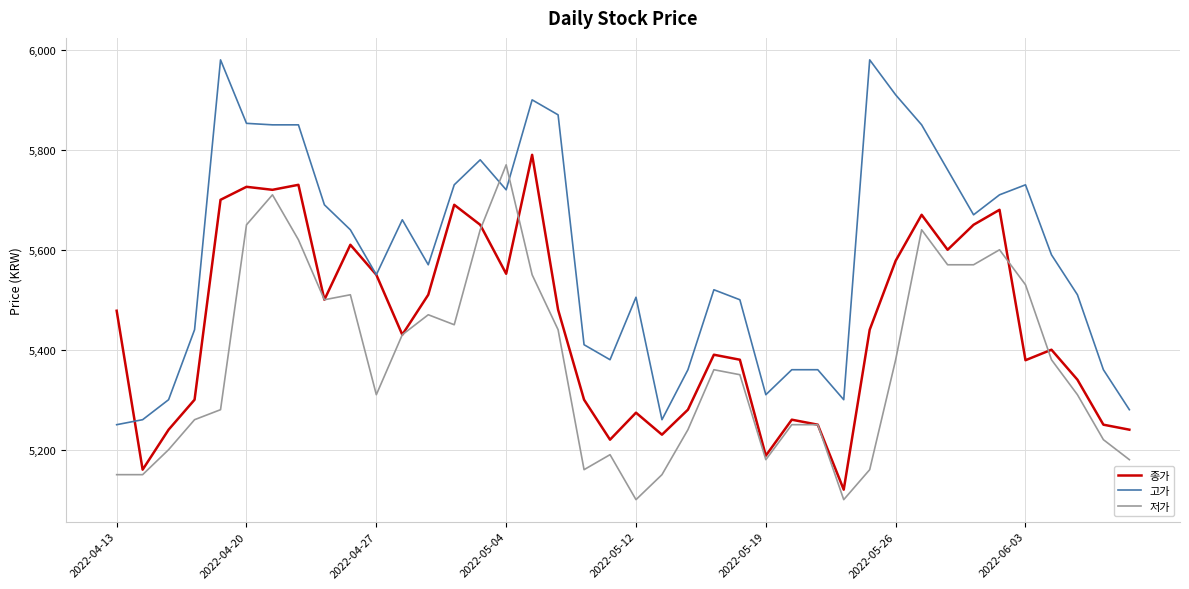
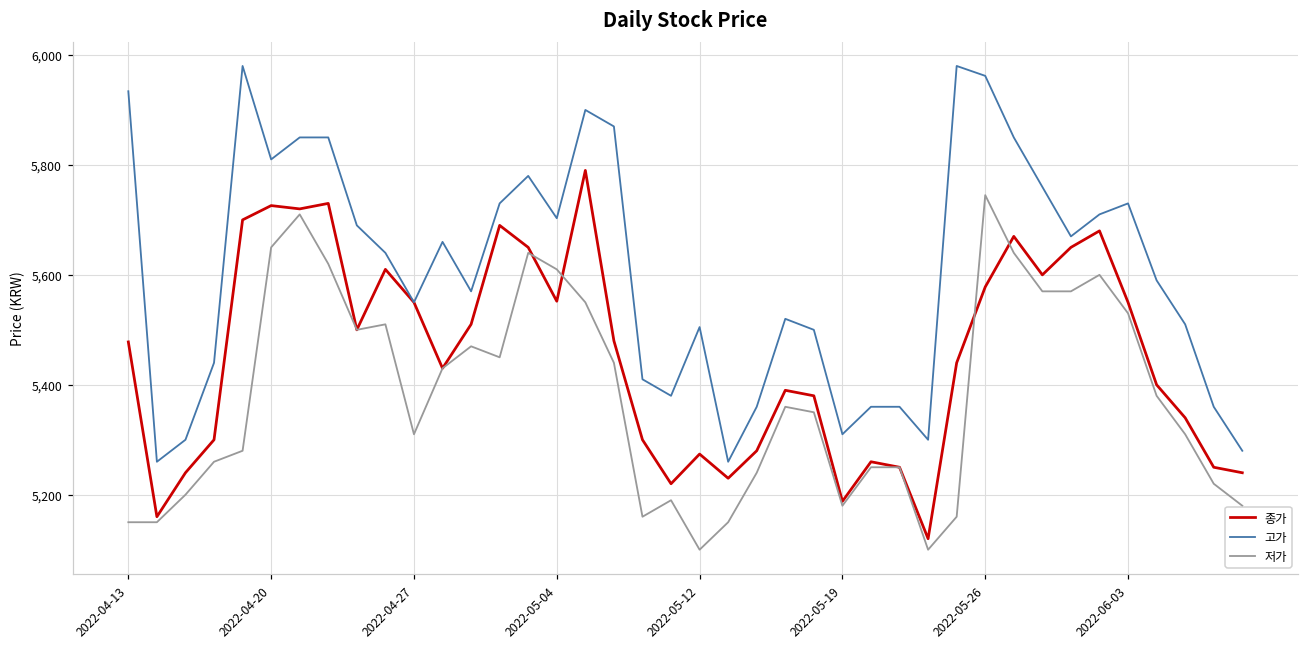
  {
    "종가": {
      "2022-04-13": "5,480",
      "2022-04-20": "5,730",
      "2022-05-04": "5,550",
      "2022-05-12": "5,270",
      "2022-05-19": "5,190",
      "2022-05-26": "5,580",
-     "2022-06-03": "5,380"
+     "2022-06-03": "5,550"
    },
    "고가": {
-     "2022-04-13": "5,250",
-     "2022-04-20": "5,850",
-     "2022-05-04": "5,720",
+     "2022-04-13": "5,930",
+     "2022-04-20": "5,810",
+     "2022-05-04": "5,700",
      "2022-05-12": "5,510",
      "2022-05-19": "5,310",
-     "2022-05-26": "5,910",
+     "2022-05-26": "5,960",
      "2022-06-03": "5,730"
    },
    "저가": {
      "2022-04-13": "5,150",
      "2022-04-20": "5,650",
      "2022-04-27": "5,310",
-     "2022-05-04": "5,770",
+     "2022-05-04": "5,610",
      "2022-05-12": "5,100",
      "2022-05-19": "5,180",
-     "2022-05-26": "5,380",
+     "2022-05-26": "5,750",
      "2022-06-03": "5,530"
    }
  }
